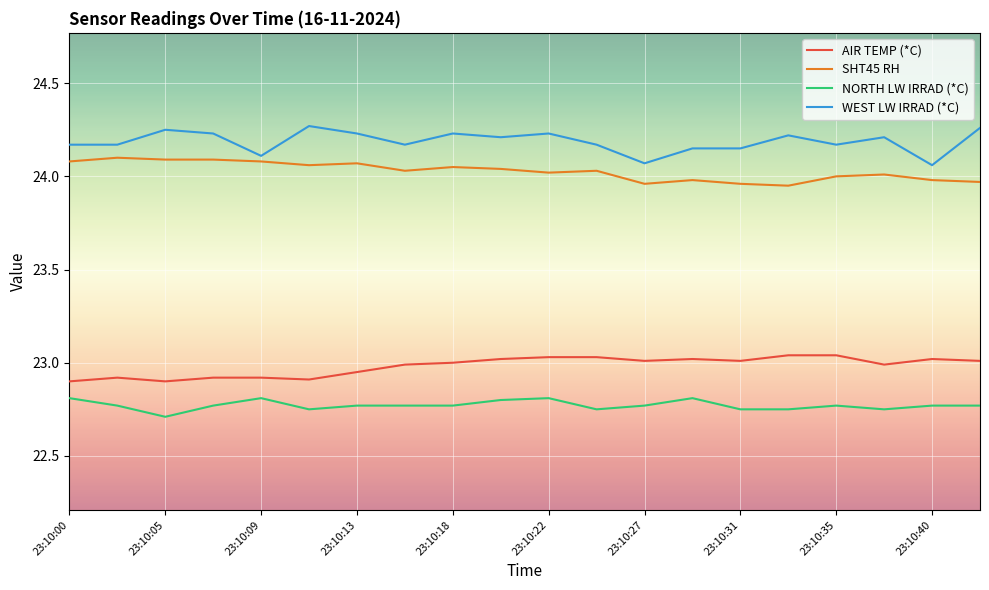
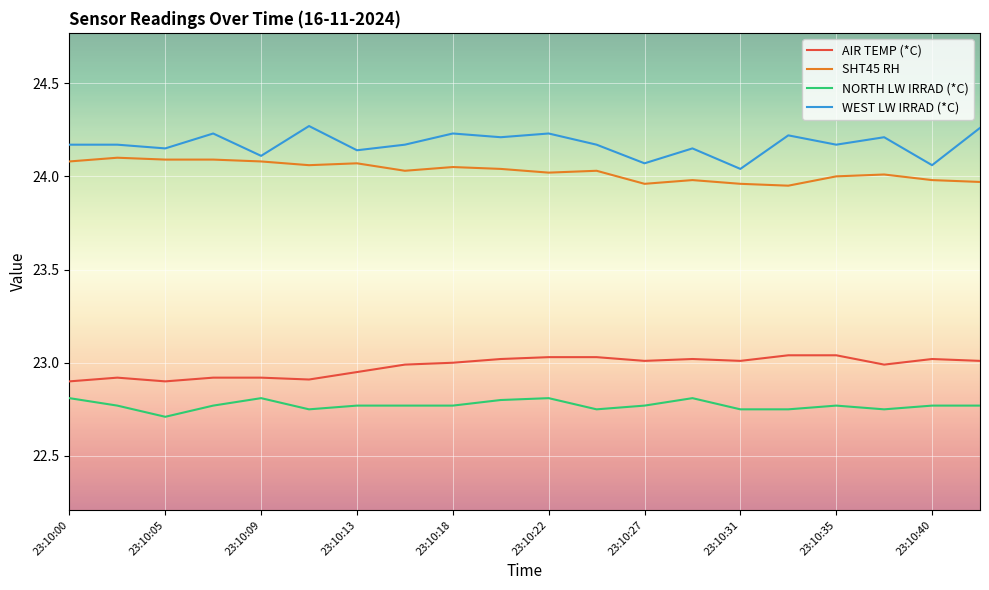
  {
    "NORTH LW IRRAD (*C)": {
      "23:10:00": 22.81,
      "23:10:05": 22.71,
      "23:10:09": 22.81,
      "23:10:13": 22.77,
      "23:10:18": 22.77,
      "23:10:22": 22.81,
      "23:10:27": 22.77,
      "23:10:31": 22.75,
      "23:10:35": 22.77,
      "23:10:40": 22.77
    },
    "WEST LW IRRAD (*C)": {
      "23:10:00": 24.17,
-     "23:10:05": 24.25,
+     "23:10:05": 24.15,
      "23:10:09": 24.11,
-     "23:10:13": 24.23,
+     "23:10:13": 24.14,
      "23:10:18": 24.23,
      "23:10:22": 24.23,
      "23:10:27": 24.07,
-     "23:10:31": 24.15,
+     "23:10:31": 24.04,
      "23:10:35": 24.17,
      "23:10:40": 24.06
    }
  }
